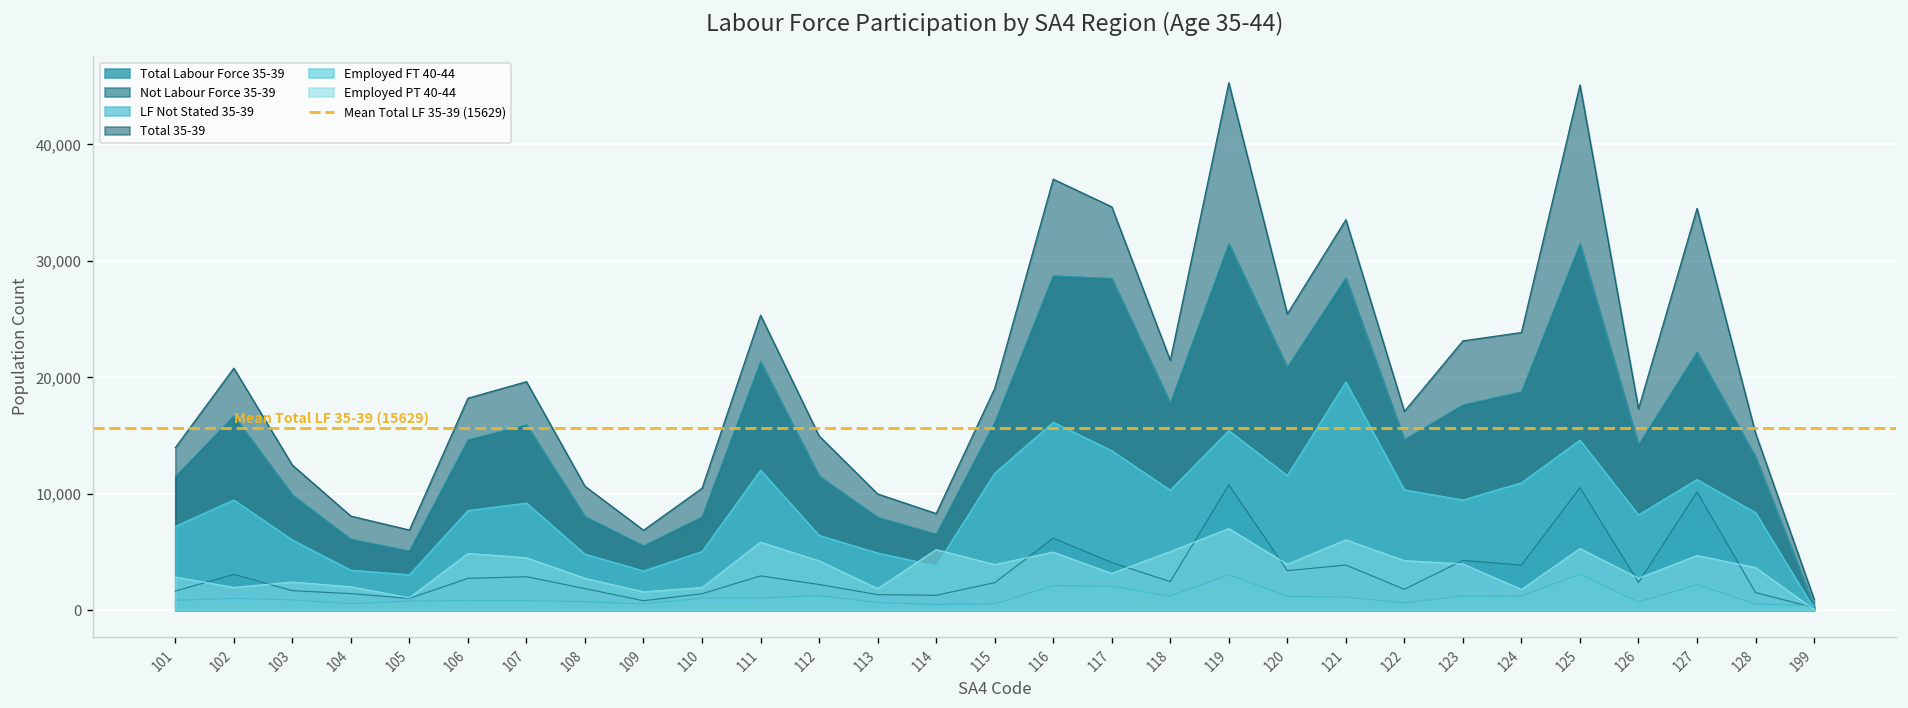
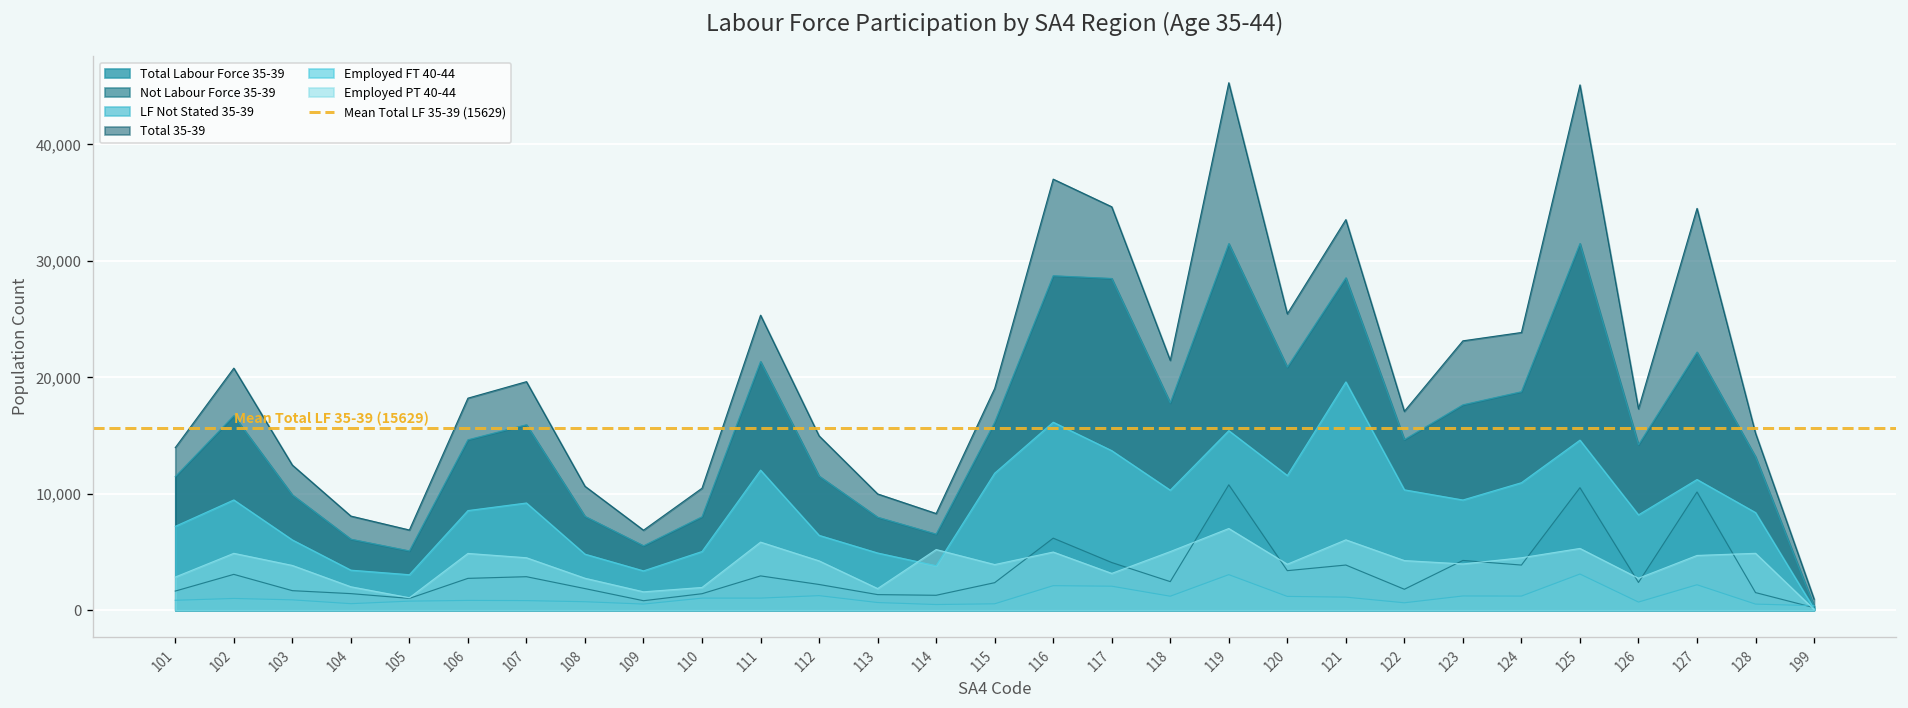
  {
    "Employed PT 40-44": {
      "101": "3,000",
-     "102": "2,000",
-     "103": "2,000",
+     "102": "5,000",
+     "103": "4,000",
      "104": "2,000",
      "106": "5,000",
      "107": "5,000",
      "108": "3,000",
      "109": "2,000",
      "110": "2,000",
      "111": "6,000",
      "112": "4,000",
      "113": "2,000",
      "114": "5,000",
      "115": "4,000",
      "116": "5,000",
      "117": "3,000",
      "118": "5,000",
      "119": "7,000",
      "120": "4,000",
      "121": "6,000",
      "122": "4,000",
      "123": "4,000",
-     "124": "2,000",
+     "124": "5,000",
      "125": "5,000",
      "126": "3,000",
      "127": "5,000",
-     "128": "4,000"
+     "128": "5,000"
    }
  }
